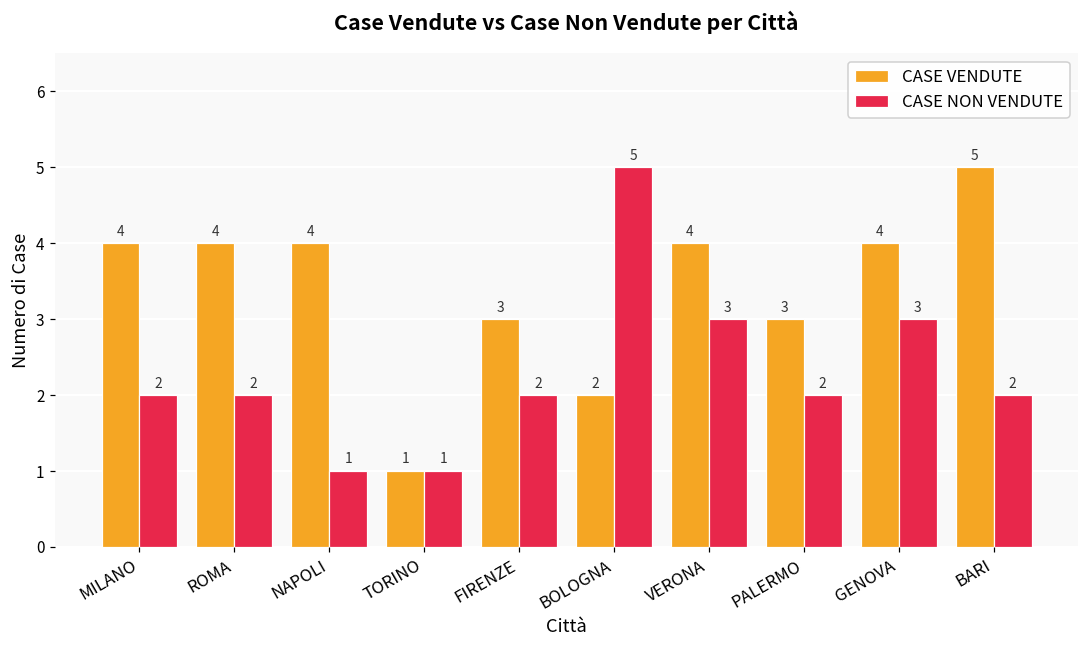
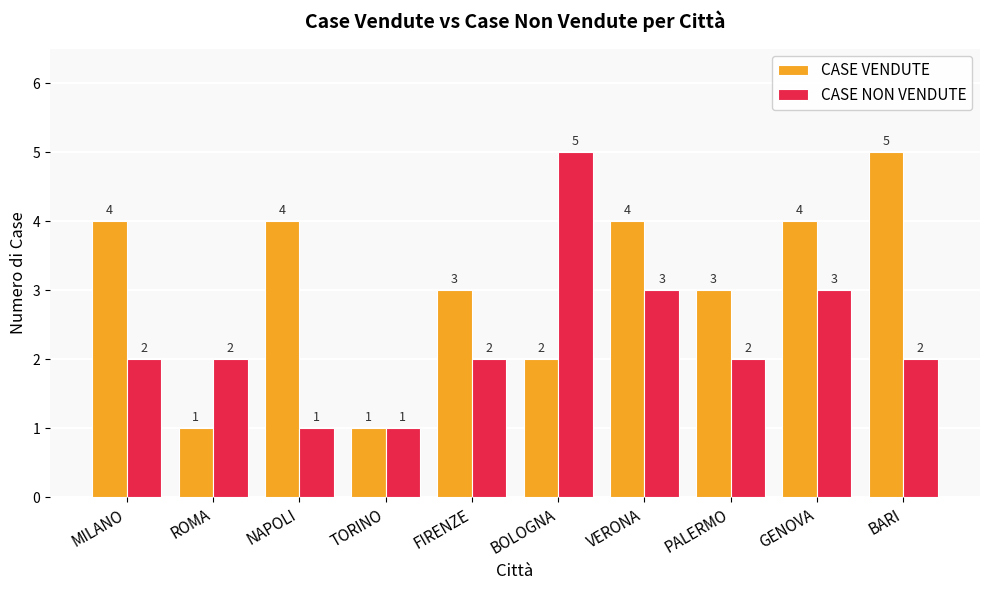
  {
    "CASE VENDUTE": {
      "MILANO": 4,
-     "ROMA": 4,
+     "ROMA": 1,
      "NAPOLI": 4,
      "TORINO": 1,
      "FIRENZE": 3,
      "BOLOGNA": 2,
      "VERONA": 4,
      "PALERMO": 3,
      "GENOVA": 4,
      "BARI": 5
    },
    "CASE NON VENDUTE": {
      "MILANO": 2,
      "ROMA": 2,
      "NAPOLI": 1,
      "TORINO": 1,
      "FIRENZE": 2,
      "BOLOGNA": 5,
      "VERONA": 3,
      "PALERMO": 2,
      "GENOVA": 3,
      "BARI": 2
    }
  }
